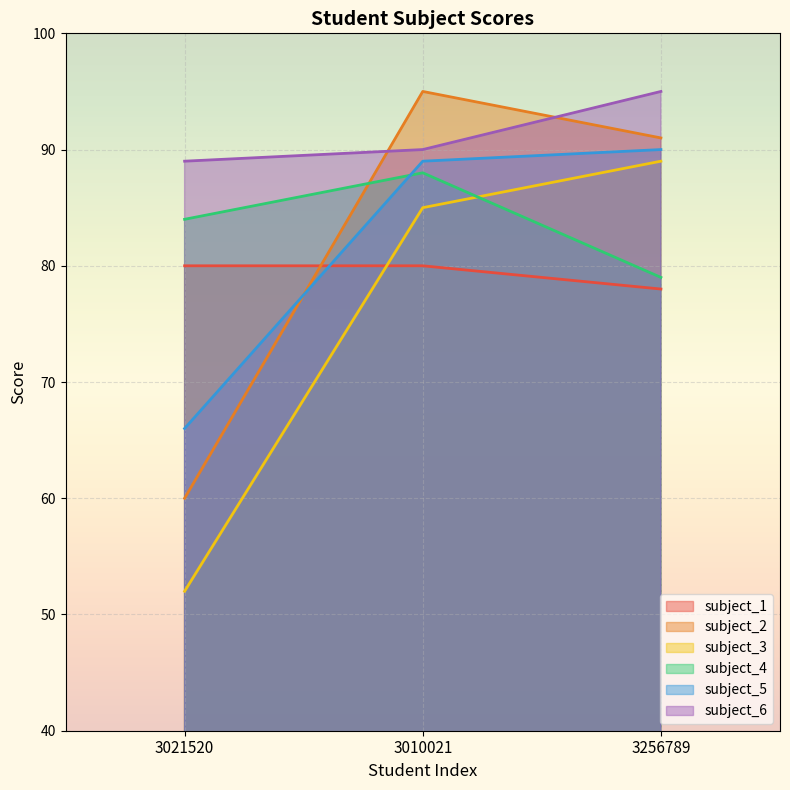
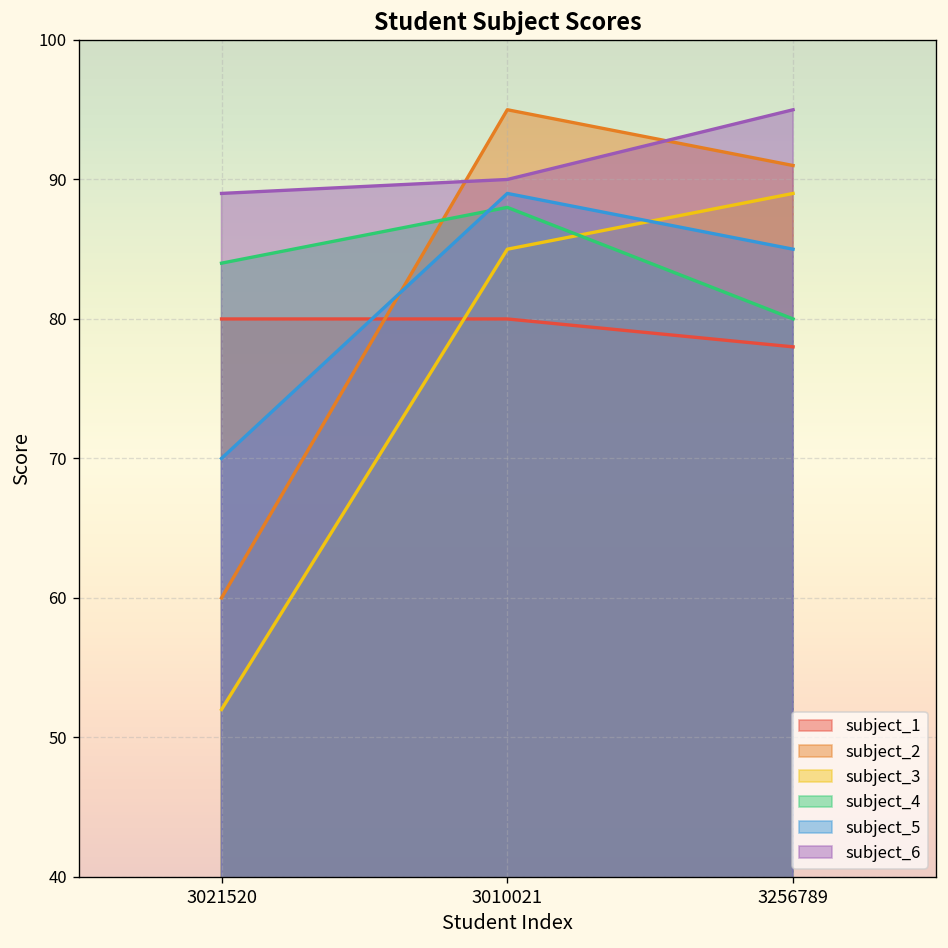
  {
    "subject_4": {
      "3021520": 84,
      "3010021": 88,
-     "3256789": 79
+     "3256789": 80
    },
    "subject_5": {
-     "3021520": 66,
+     "3021520": 70,
      "3010021": 89,
-     "3256789": 90
+     "3256789": 85
    },
    "subject_6": {
      "3021520": 89,
      "3010021": 90,
      "3256789": 95
    }
  }
